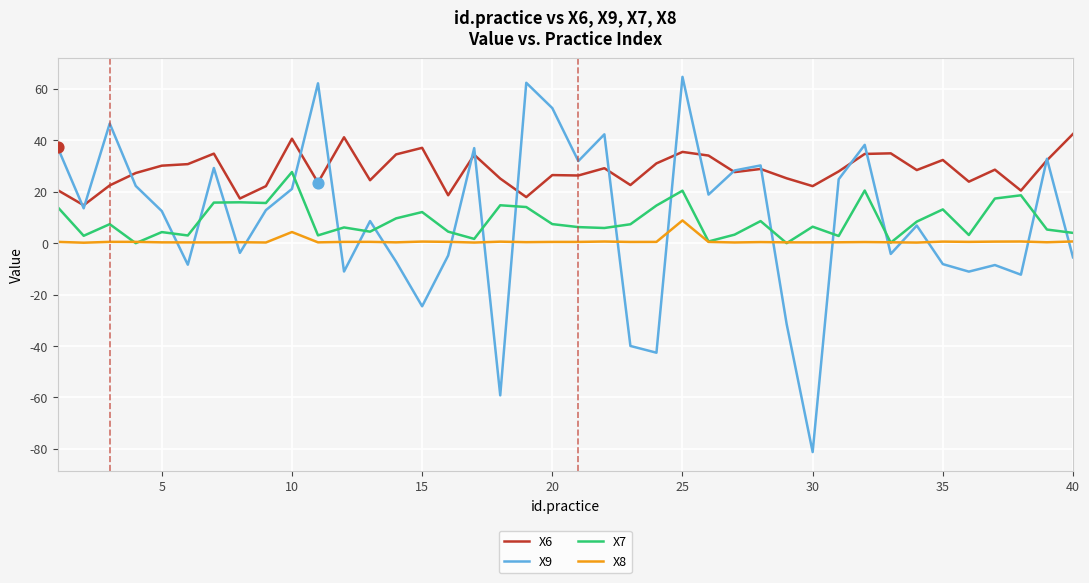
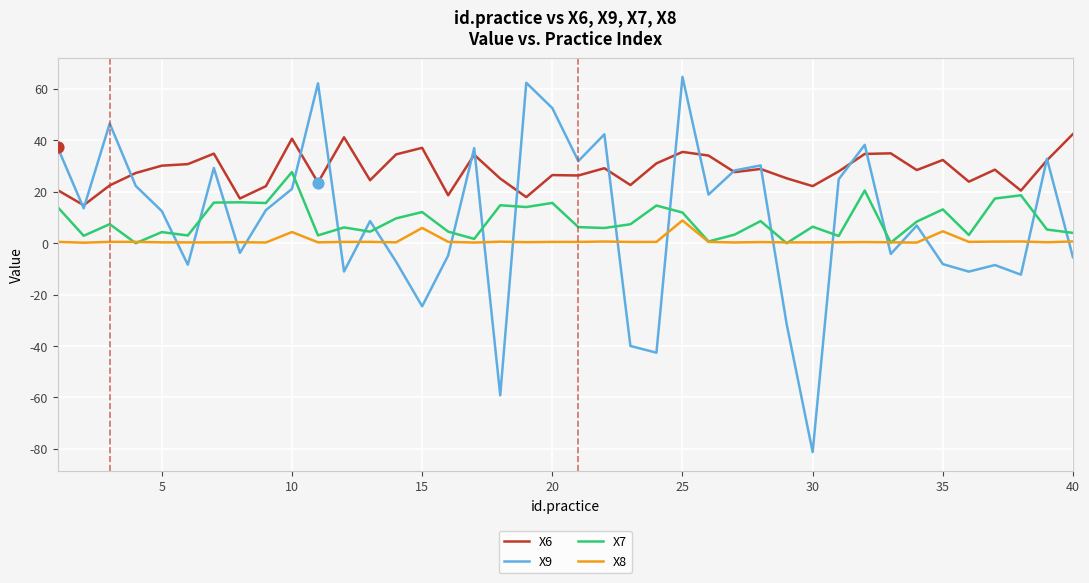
  {
    "X7": {
      "5": 4,
      "10": 28,
      "15": 12,
-     "20": 7,
-     "25": 20,
+     "20": 16,
+     "25": 12,
      "30": 6,
      "35": 13,
      "40": 4
    },
    "X8": {
      "5": 0,
      "10": 4,
-     "15": 1,
+     "15": 6,
      "20": 0,
      "25": 9,
      "30": 0,
-     "35": 1,
+     "35": 5,
      "40": 1
    }
  }
